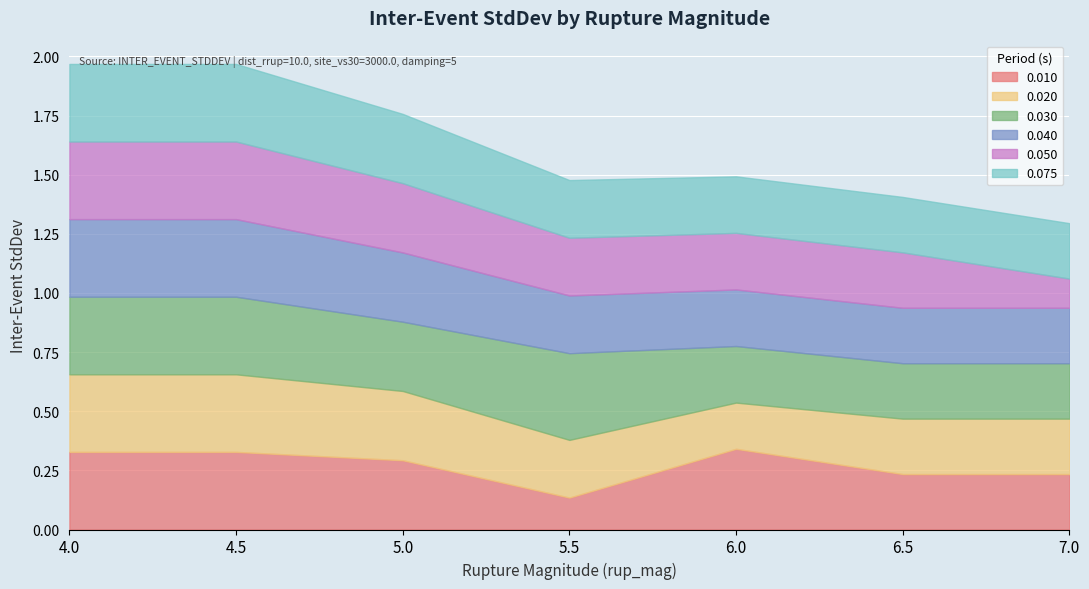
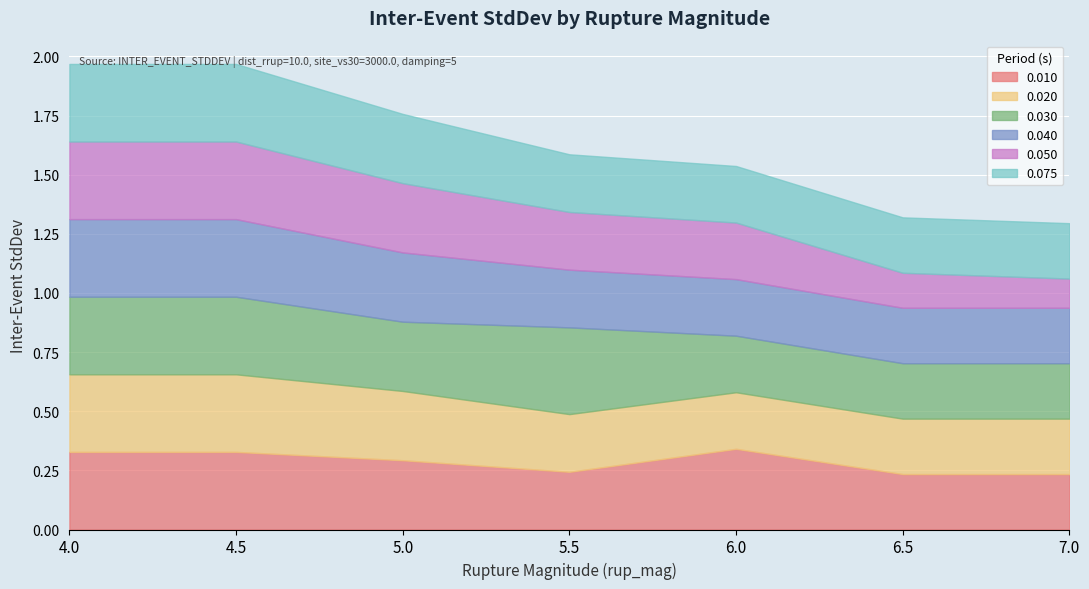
  {
    "0.010": {
      "4.0": 0.33,
      "4.5": 0.33,
      "5.0": 0.29,
-     "5.5": 0.13,
+     "5.5": 0.24,
      "6.0": 0.34,
      "6.5": 0.23,
      "7.0": 0.23
    },
    "0.020": {
      "4.0": 0.33,
      "4.5": 0.33,
      "5.0": 0.29,
      "5.5": 0.24,
-     "6.0": 0.20,
+     "6.0": 0.24,
      "6.5": 0.23,
      "7.0": 0.23
    },
    "0.030": {
      "4.0": 0.33,
      "4.5": 0.33,
      "5.0": 0.29,
      "5.5": 0.37,
      "6.0": 0.24,
      "6.5": 0.23,
      "7.0": 0.23
    },
    "0.050": {
      "4.0": 0.33,
      "4.5": 0.33,
      "5.0": 0.29,
      "5.5": 0.24,
      "6.0": 0.24,
-     "6.5": 0.23,
+     "6.5": 0.15,
      "7.0": 0.12
    }
  }
